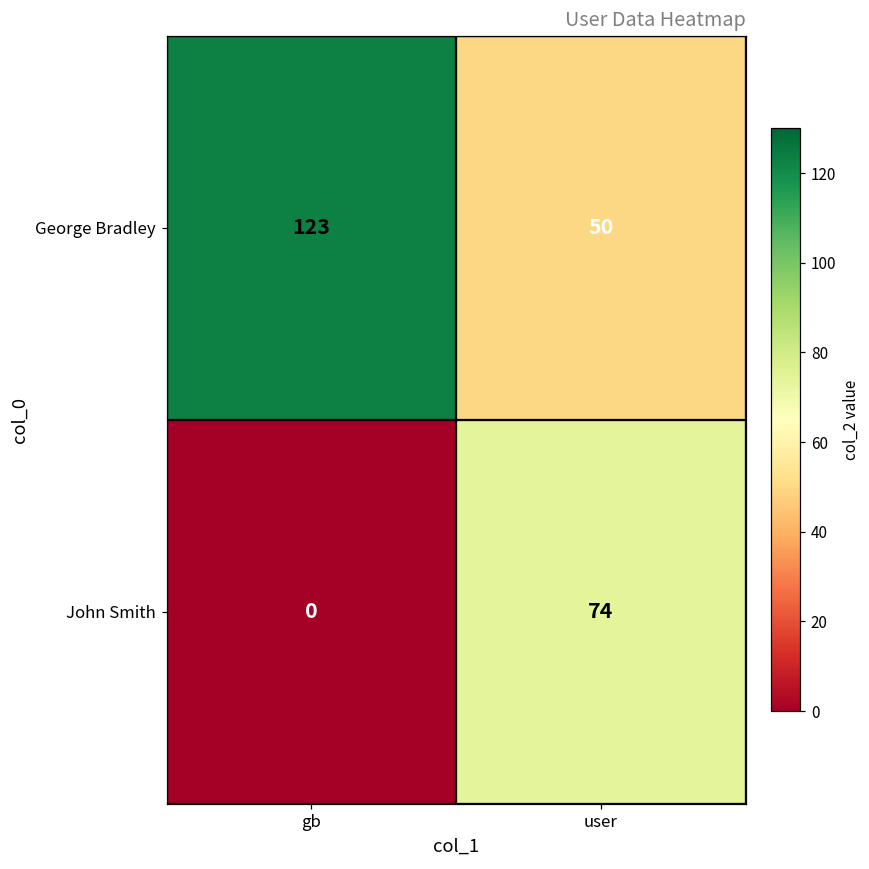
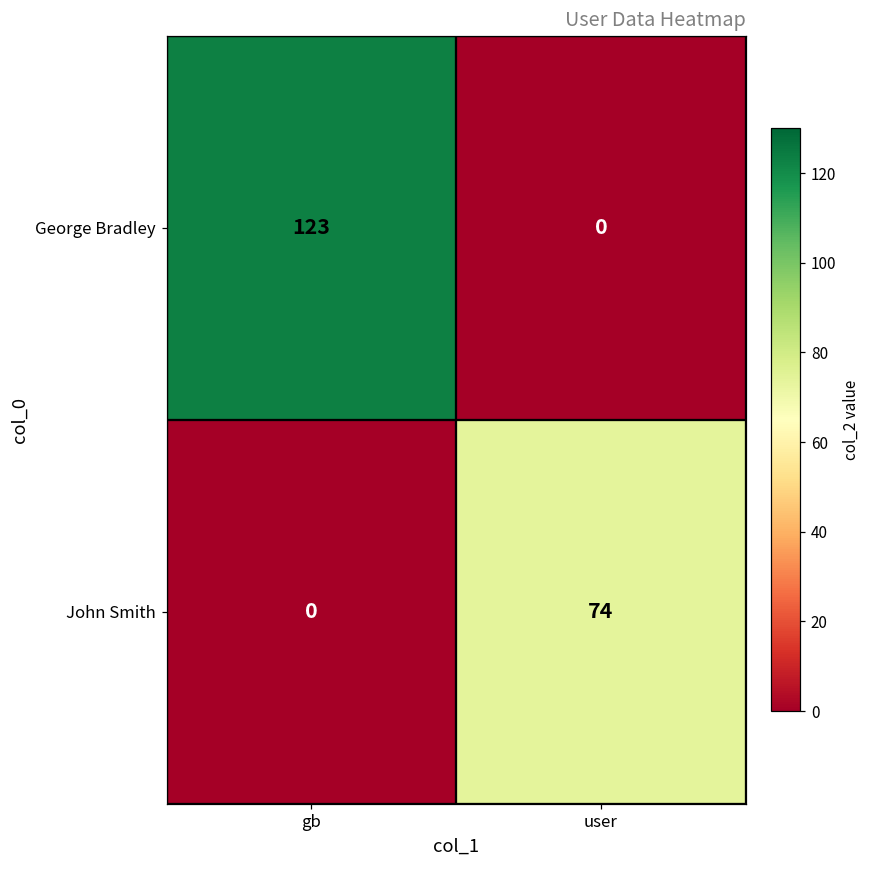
  {
    "George Bradley": {
      "gb": 123,
-     "user": 50
+     "user": 0
    },
    "John Smith": {
      "gb": 0,
      "user": 74
    }
  }
